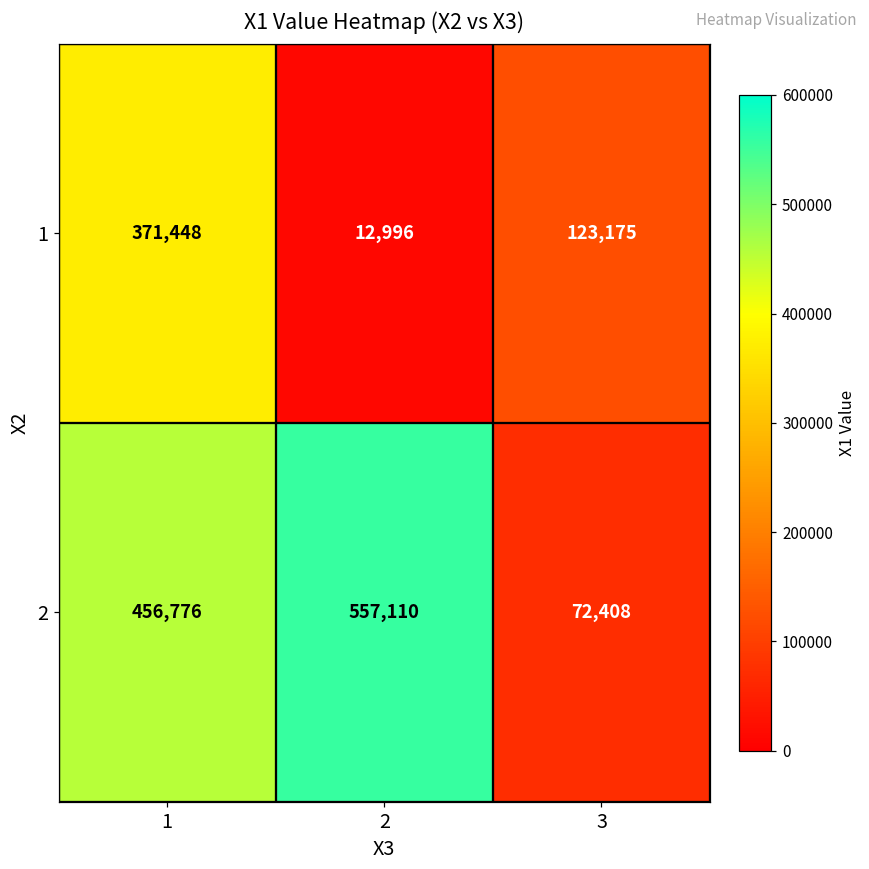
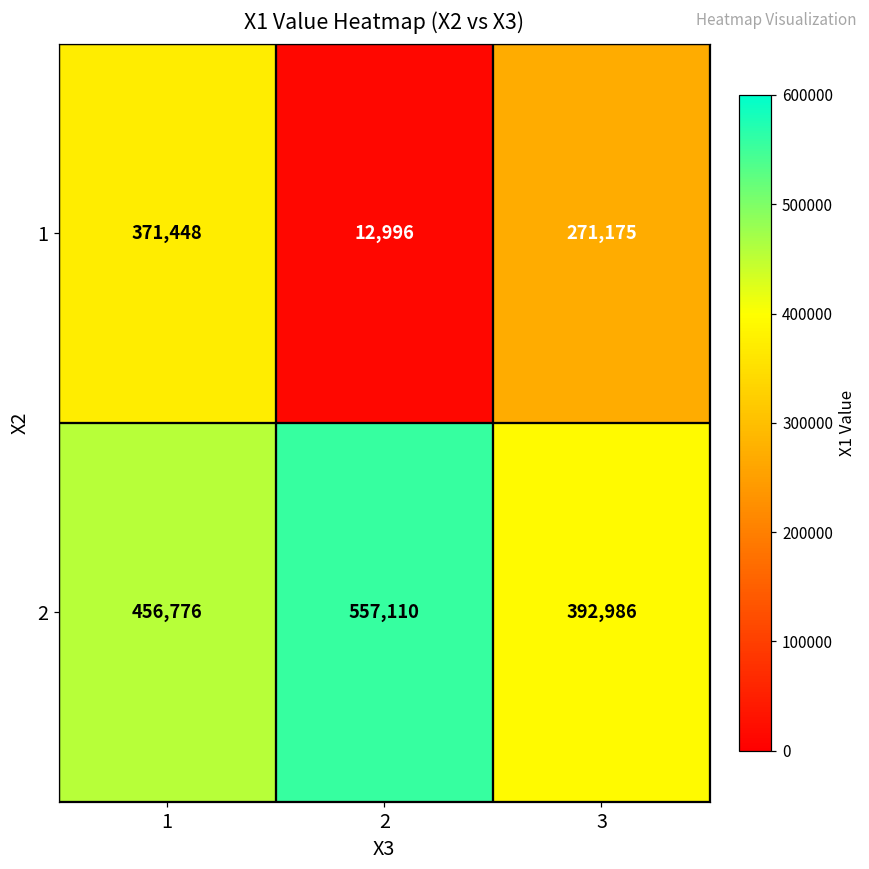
  {
    "1": {
      "1": "371,448",
      "2": "12,996",
-     "3": "123,175"
+     "3": "271,175"
    },
    "2": {
      "1": "456,776",
      "2": "557,110",
-     "3": "72,408"
+     "3": "392,986"
    }
  }
